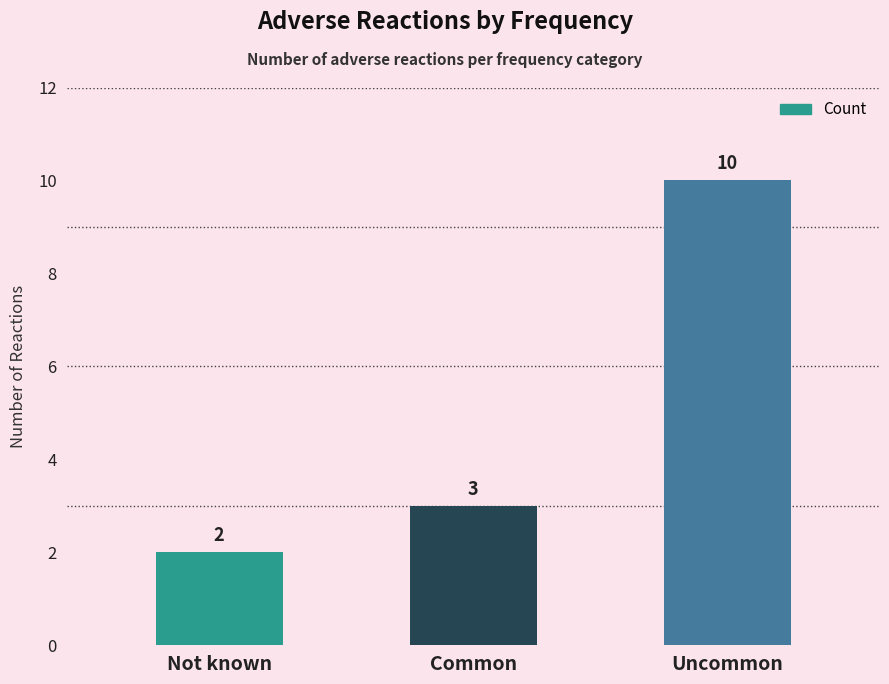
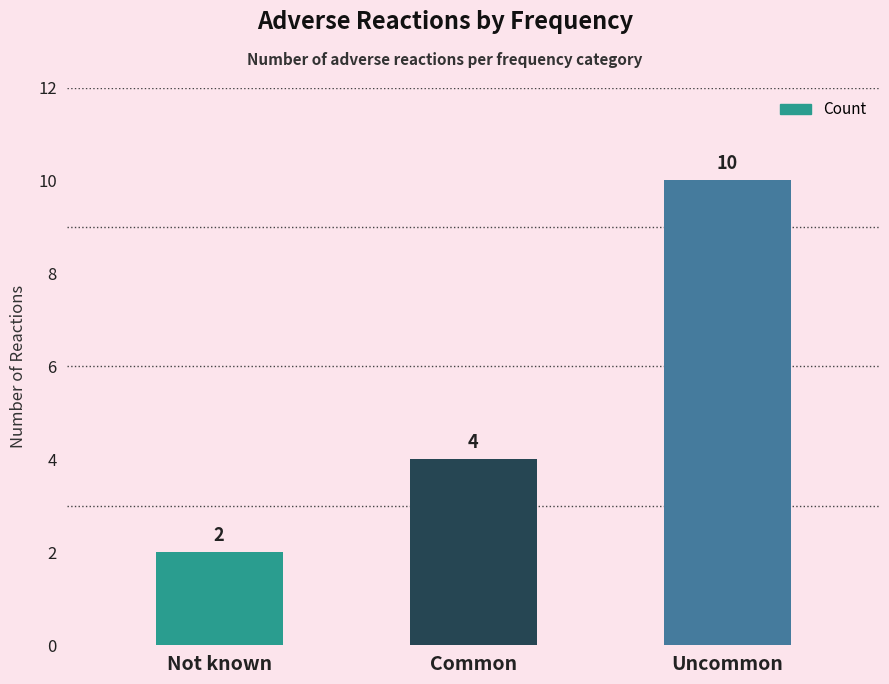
  {
    "Not known": 2,
-   "Common": 3,
+   "Common": 4,
    "Uncommon": 10
  }
